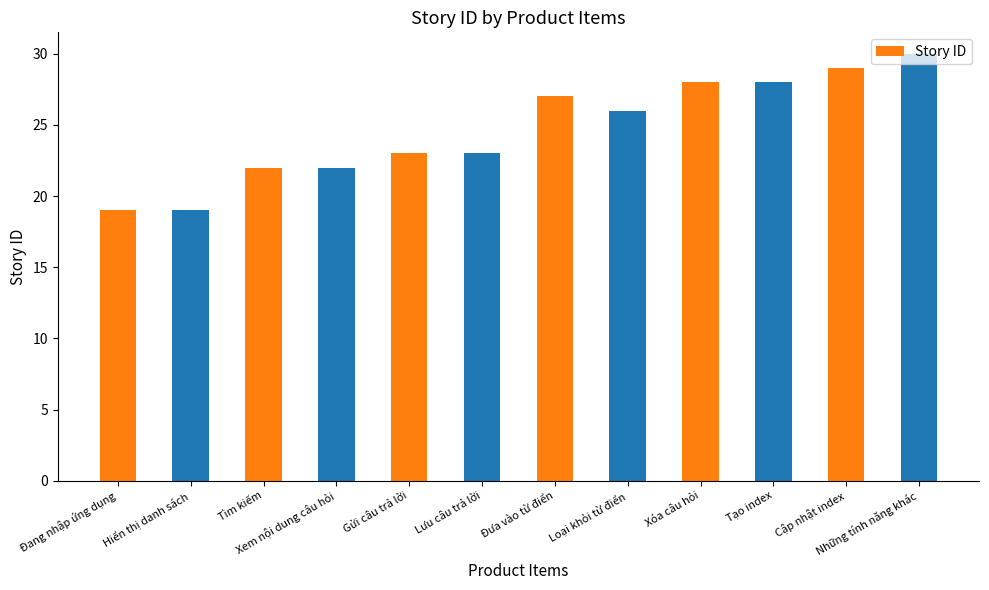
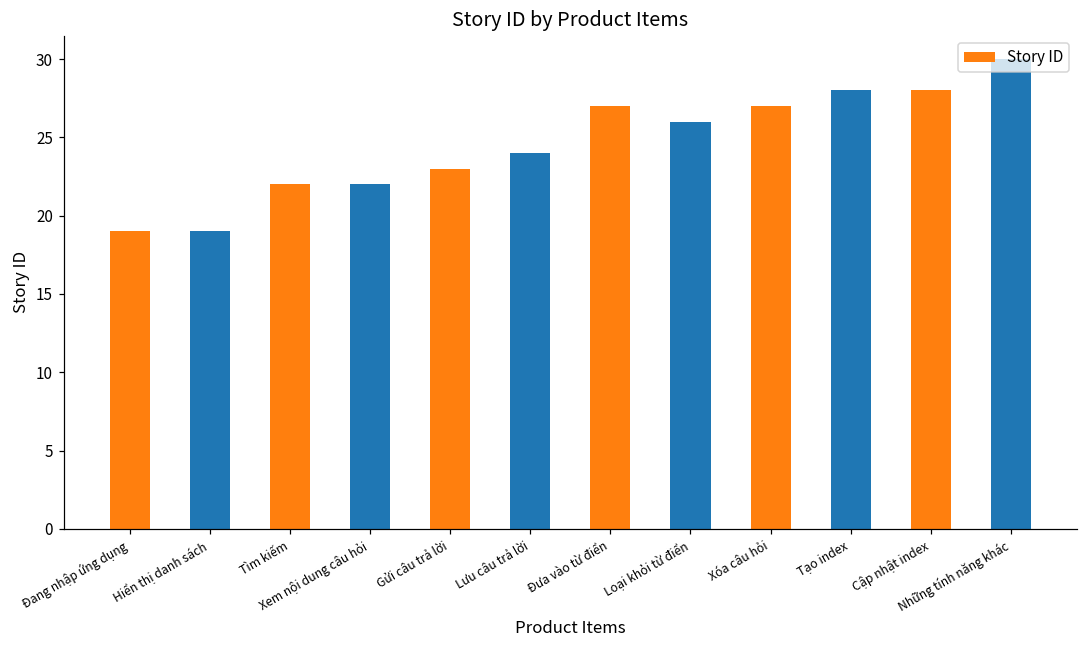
  {
    "Đang nhập ứng dụng": 19,
    "Hiển thị danh sách": 19,
    "Tìm kiếm": 22,
    "Xem nội dung câu hỏi": 22,
    "Gửi câu trả lời": 23,
-   "Lưu câu trả lời": 23,
+   "Lưu câu trả lời": 24,
    "Đưa vào từ điển": 27,
    "Loại khỏi từ điển": 26,
-   "Xóa câu hỏi": 28,
+   "Xóa câu hỏi": 27,
    "Tạo index": 28,
-   "Cập nhật index": 29
+   "Cập nhật index": 28
  }
